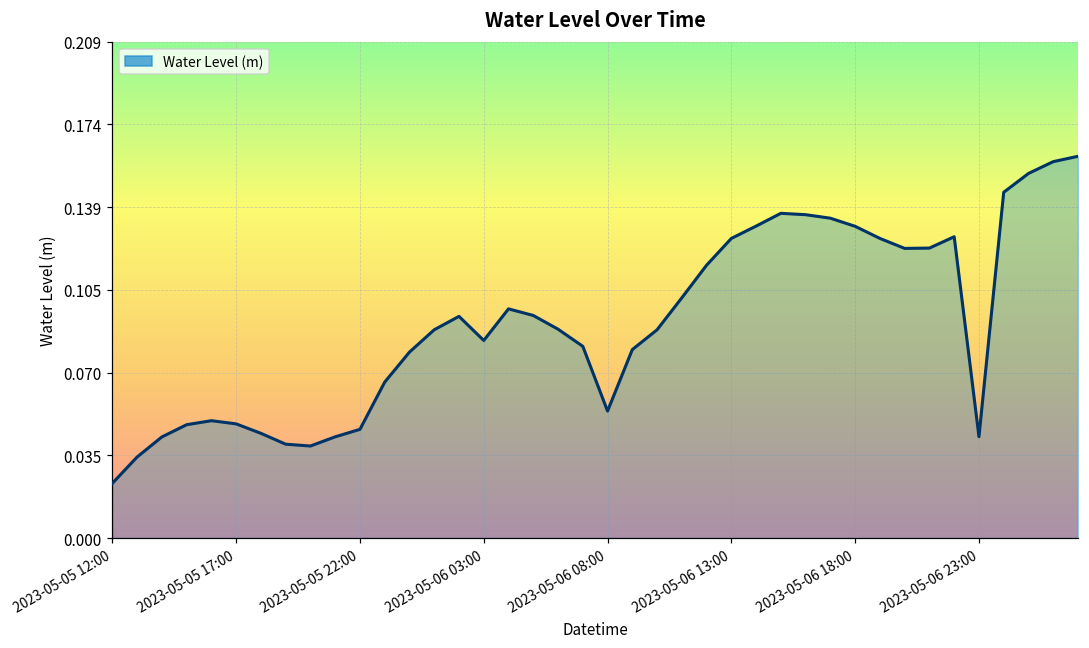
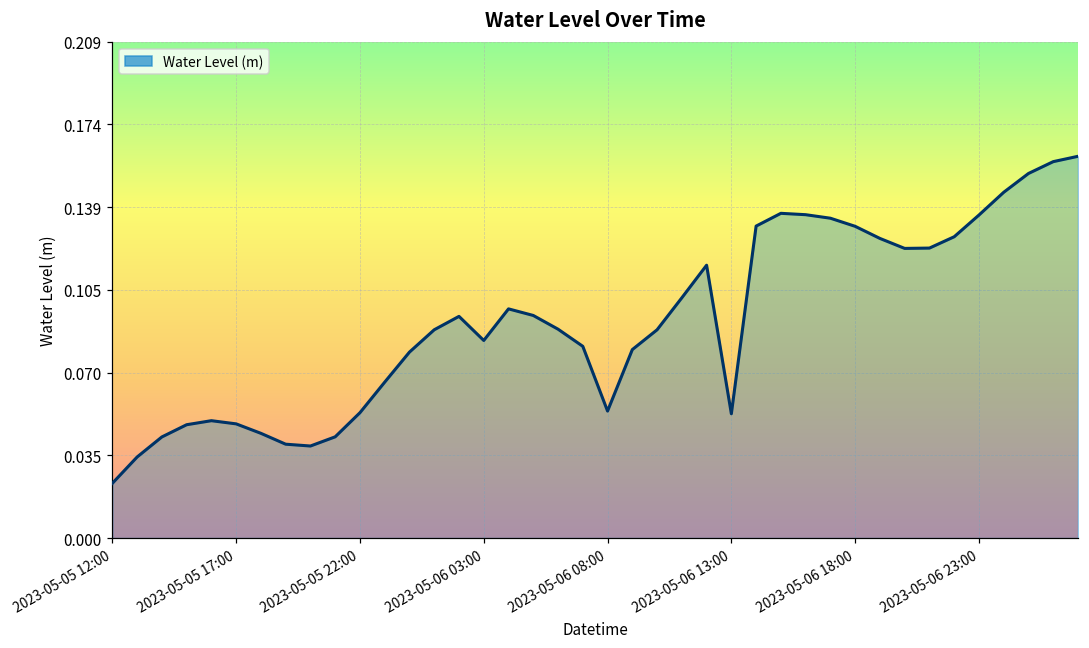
  {
    "2023-05-05 12:00": 0.023,
    "2023-05-05 17:00": 0.048,
-   "2023-05-05 22:00": 0.046,
+   "2023-05-05 22:00": 0.053,
    "2023-05-06 03:00": 0.083,
    "2023-05-06 08:00": 0.054,
-   "2023-05-06 13:00": 0.126,
+   "2023-05-06 13:00": 0.052,
    "2023-05-06 18:00": 0.131,
-   "2023-05-06 23:00": 0.043
+   "2023-05-06 23:00": 0.136
  }
